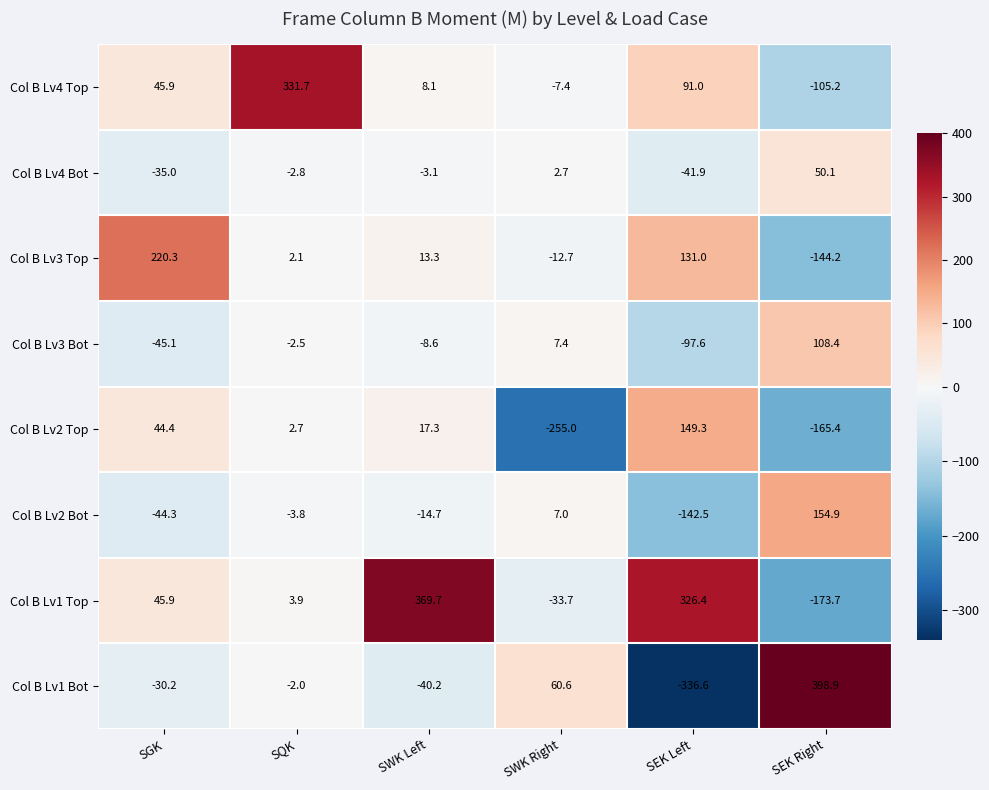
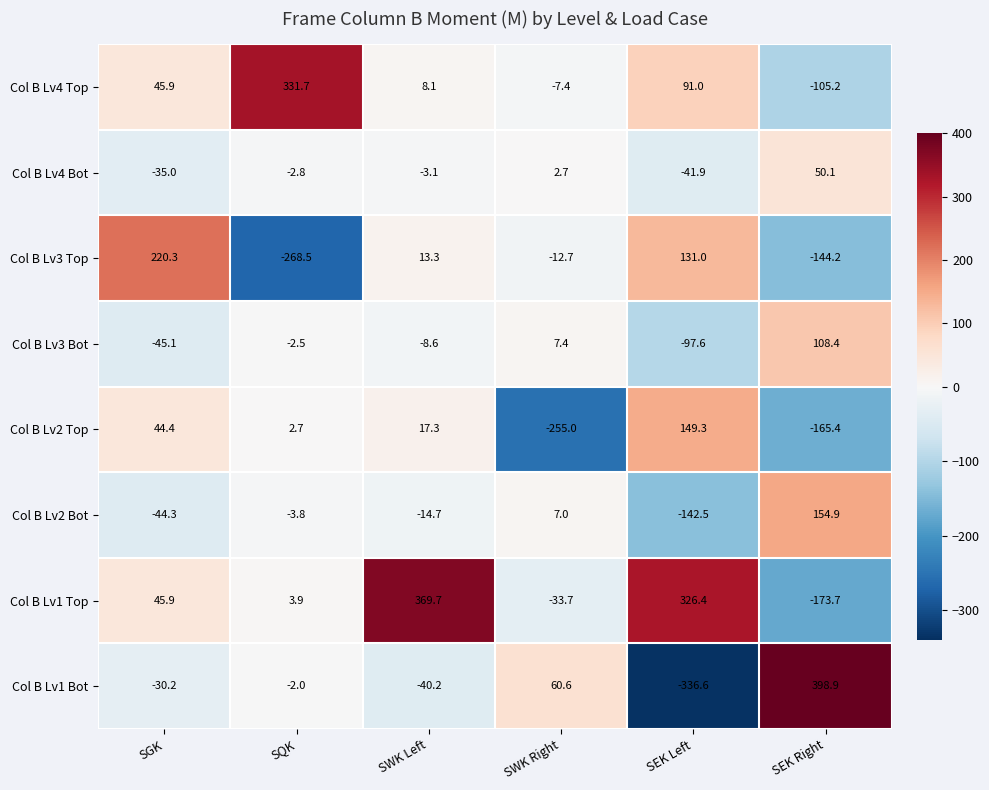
  {
    "Col B Lv4 Top": {
      "SGK": 45.9,
      "SQK": 331.7,
      "SWK Left": 8.1,
      "SWK Right": -7.4,
      "SEK Left": 91.0,
      "SEK Right": -105.2
    },
    "Col B Lv4 Bot": {
      "SGK": -35.0,
      "SQK": -2.8,
      "SWK Left": -3.1,
      "SWK Right": 2.7,
      "SEK Left": -41.9,
      "SEK Right": 50.1
    },
    "Col B Lv3 Top": {
      "SGK": 220.3,
-     "SQK": 2.1,
+     "SQK": -268.5,
      "SWK Left": 13.3,
      "SWK Right": -12.7,
      "SEK Left": 131.0,
      "SEK Right": -144.2
    },
    "Col B Lv3 Bot": {
      "SGK": -45.1,
      "SQK": -2.5,
      "SWK Left": -8.6,
      "SWK Right": 7.4,
      "SEK Left": -97.6,
      "SEK Right": 108.4
    },
    "Col B Lv2 Top": {
      "SGK": 44.4,
      "SQK": 2.7,
      "SWK Left": 17.3,
      "SWK Right": -255.0,
      "SEK Left": 149.3,
      "SEK Right": -165.4
    },
    "Col B Lv2 Bot": {
      "SGK": -44.3,
      "SQK": -3.8,
      "SWK Left": -14.7,
      "SWK Right": 7.0,
      "SEK Left": -142.5,
      "SEK Right": 154.9
    },
    "Col B Lv1 Top": {
      "SGK": 45.9,
      "SQK": 3.9,
      "SWK Left": 369.7,
      "SWK Right": -33.7,
      "SEK Left": 326.4,
      "SEK Right": -173.7
    },
    "Col B Lv1 Bot": {
      "SGK": -30.2,
      "SQK": -2.0,
      "SWK Left": -40.2,
      "SWK Right": 60.6,
      "SEK Left": -336.6,
      "SEK Right": 398.9
    }
  }
